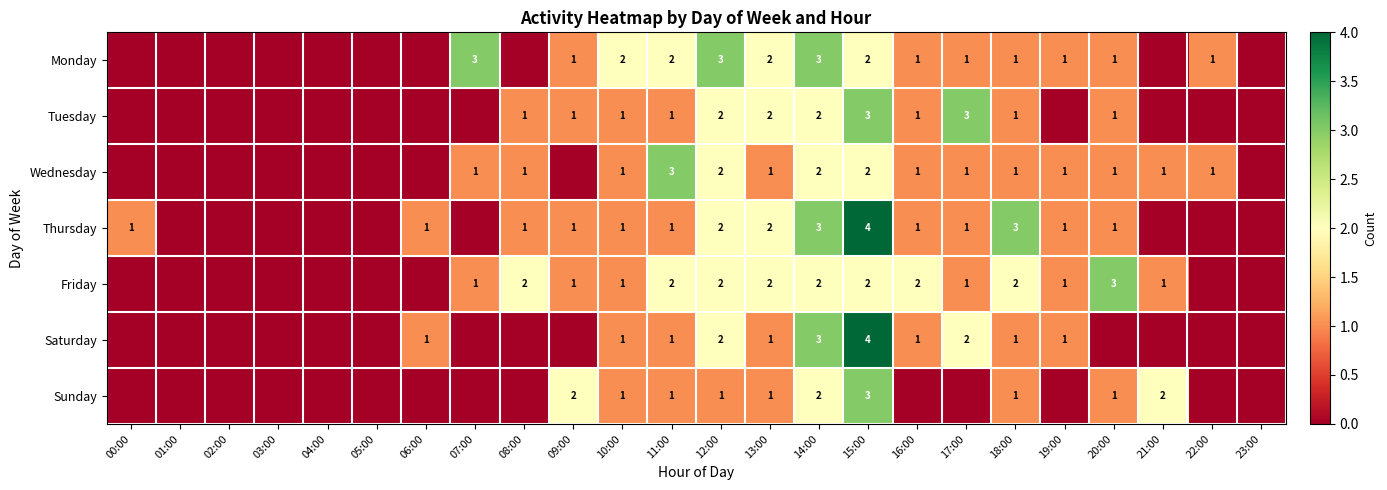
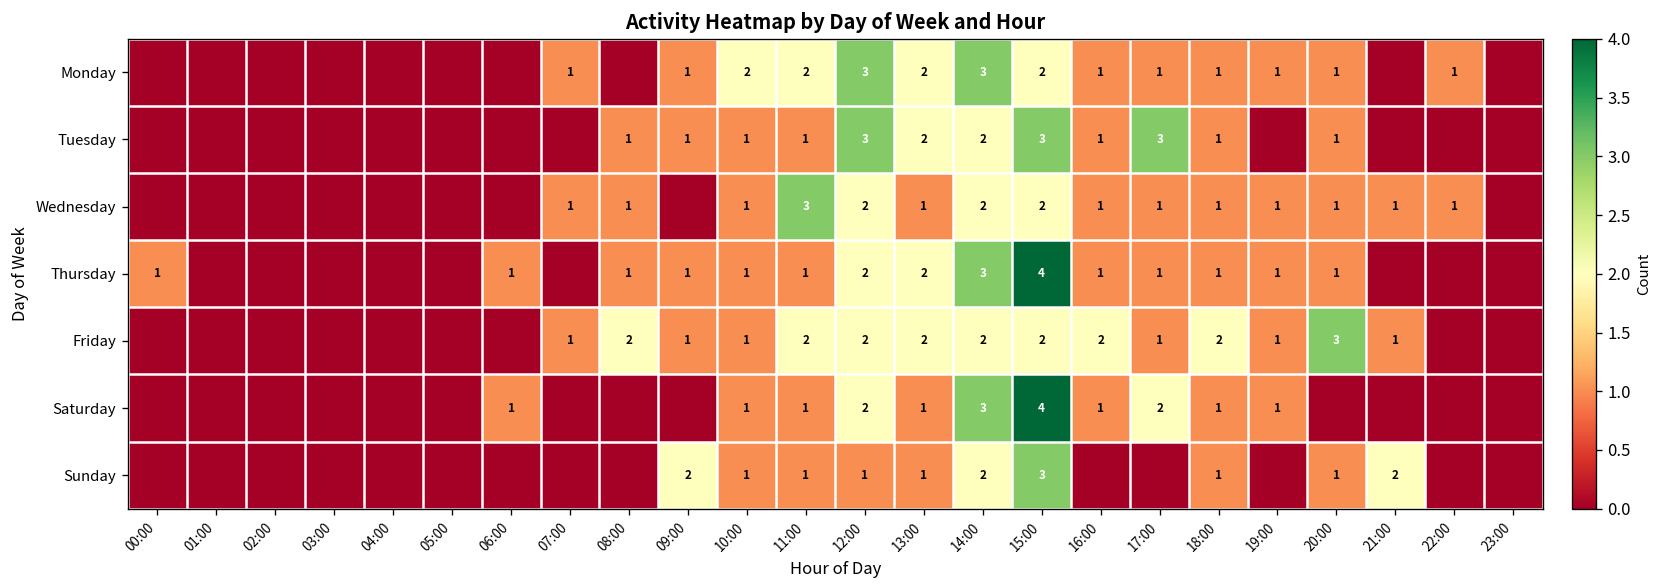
  {
    "Monday": {
-     "07:00": 3,
+     "07:00": 1,
      "09:00": 1,
      "10:00": 2,
      "11:00": 2,
      "12:00": 3,
      "13:00": 2,
      "14:00": 3,
      "15:00": 2,
      "16:00": 1,
      "17:00": 1,
      "18:00": 1,
      "19:00": 1,
      "20:00": 1,
      "22:00": 1
    },
    "Tuesday": {
      "08:00": 1,
      "09:00": 1,
      "10:00": 1,
      "11:00": 1,
-     "12:00": 2,
+     "12:00": 3,
      "13:00": 2,
      "14:00": 2,
      "15:00": 3,
      "16:00": 1,
      "17:00": 3,
      "18:00": 1,
      "20:00": 1
    },
    "Wednesday": {
      "07:00": 1,
      "08:00": 1,
      "10:00": 1,
      "11:00": 3,
      "12:00": 2,
      "13:00": 1,
      "14:00": 2,
      "15:00": 2,
      "16:00": 1,
      "17:00": 1,
      "18:00": 1,
      "19:00": 1,
      "20:00": 1,
      "21:00": 1,
      "22:00": 1
    },
    "Thursday": {
      "00:00": 1,
      "06:00": 1,
      "08:00": 1,
      "09:00": 1,
      "10:00": 1,
      "11:00": 1,
      "12:00": 2,
      "13:00": 2,
      "14:00": 3,
      "15:00": 4,
      "16:00": 1,
      "17:00": 1,
-     "18:00": 3,
+     "18:00": 1,
      "19:00": 1,
      "20:00": 1
    },
    "Friday": {
      "07:00": 1,
      "08:00": 2,
      "09:00": 1,
      "10:00": 1,
      "11:00": 2,
      "12:00": 2,
      "13:00": 2,
      "14:00": 2,
      "15:00": 2,
      "16:00": 2,
      "17:00": 1,
      "18:00": 2,
      "19:00": 1,
      "20:00": 3,
      "21:00": 1
    },
    "Saturday": {
      "06:00": 1,
      "10:00": 1,
      "11:00": 1,
      "12:00": 2,
      "13:00": 1,
      "14:00": 3,
      "15:00": 4,
      "16:00": 1,
      "17:00": 2,
      "18:00": 1,
      "19:00": 1
    },
    "Sunday": {
      "09:00": 2,
      "10:00": 1,
      "11:00": 1,
      "12:00": 1,
      "13:00": 1,
      "14:00": 2,
      "15:00": 3,
      "18:00": 1,
      "20:00": 1,
      "21:00": 2
    }
  }
